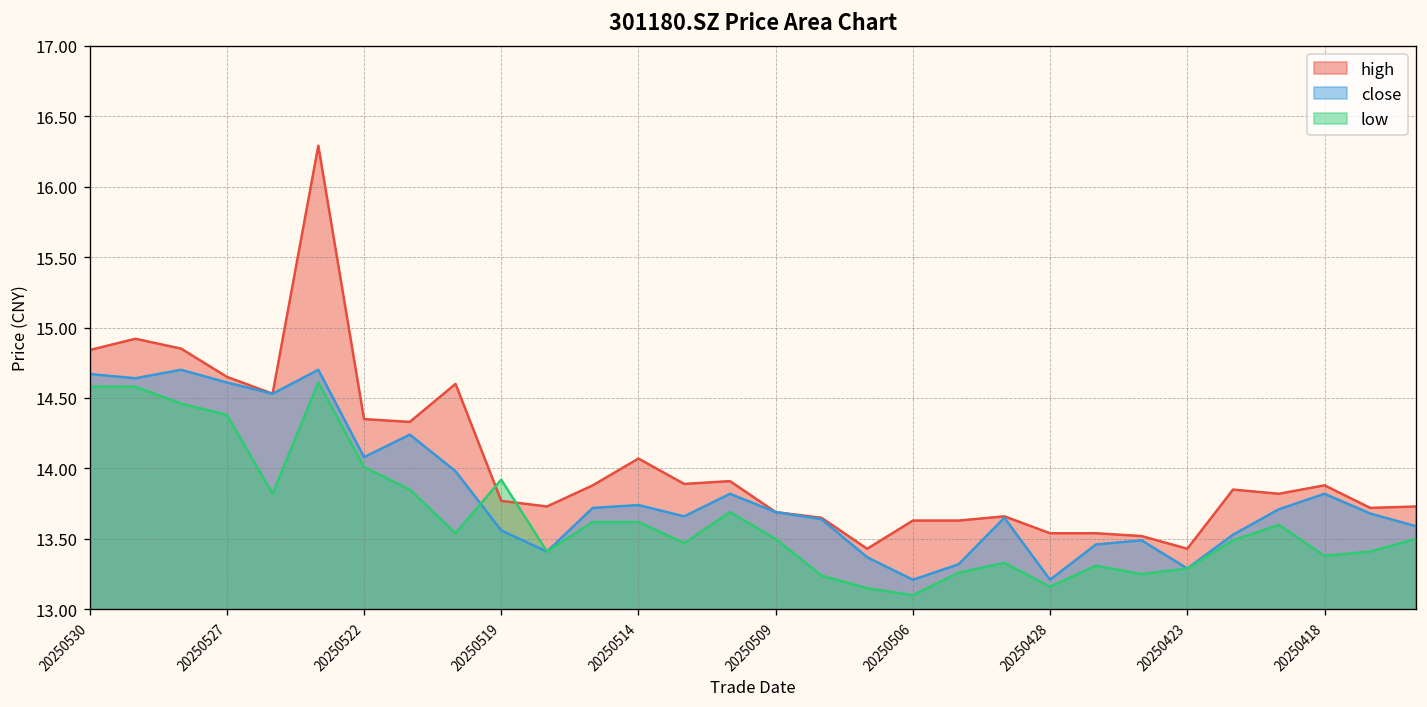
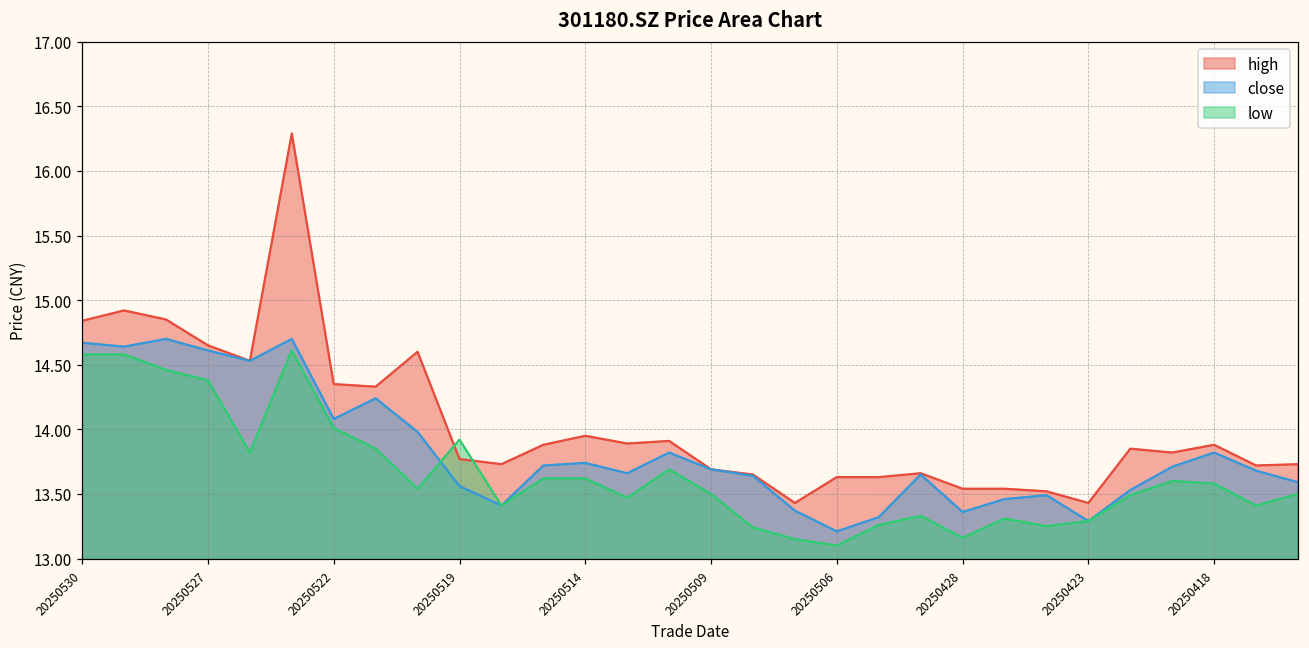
  {
    "high": {
      "20250530": 14.84,
      "20250527": 14.65,
      "20250522": 14.35,
      "20250519": 13.77,
-     "20250514": 14.07,
+     "20250514": 13.95,
      "20250506": 13.63,
      "20250428": 13.54,
      "20250423": 13.43,
      "20250418": 13.88
    },
    "close": {
      "20250530": 14.67,
      "20250527": 14.61,
      "20250522": 14.08,
      "20250519": 13.56,
      "20250514": 13.74,
      "20250506": 13.21,
-     "20250428": 13.21,
+     "20250428": 13.36,
      "20250418": 13.82
    },
    "low": {
      "20250530": 14.58,
      "20250527": 14.38,
      "20250522": 14.01,
      "20250519": 13.92,
      "20250514": 13.62,
      "20250509": 13.50,
      "20250506": 13.10,
      "20250428": 13.16,
-     "20250418": 13.38
+     "20250418": 13.58
    }
  }
